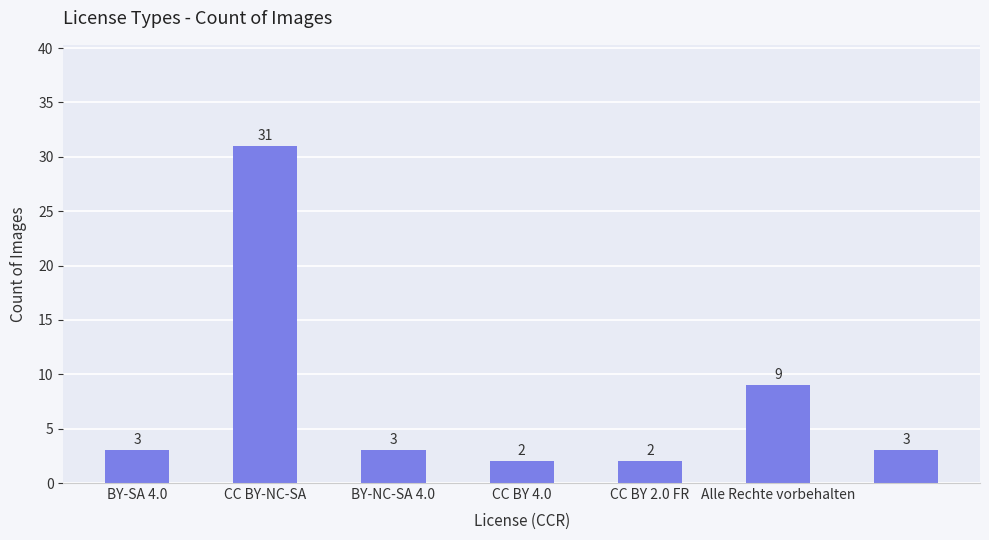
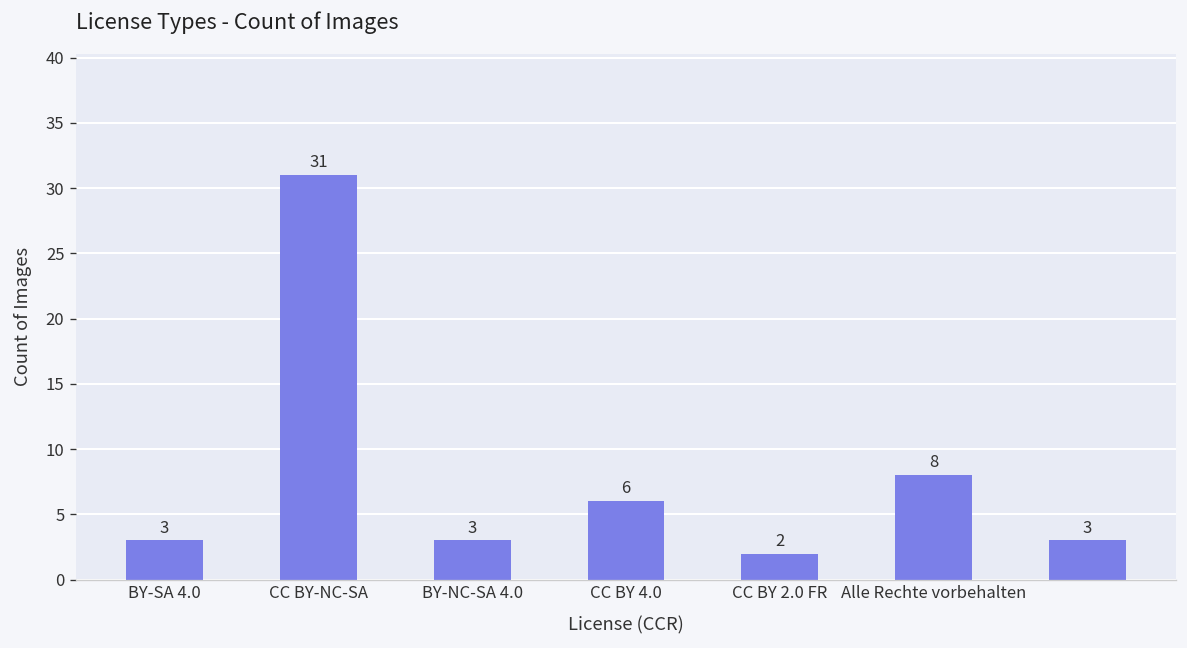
  {
    "BY-SA 4.0": 3,
    "CC BY-NC-SA": 31,
    "BY-NC-SA 4.0": 3,
-   "CC BY 4.0": 2,
+   "CC BY 4.0": 6,
    "CC BY 2.0 FR": 2,
-   "Alle Rechte vorbehalten": 9
+   "Alle Rechte vorbehalten": 8
  }
